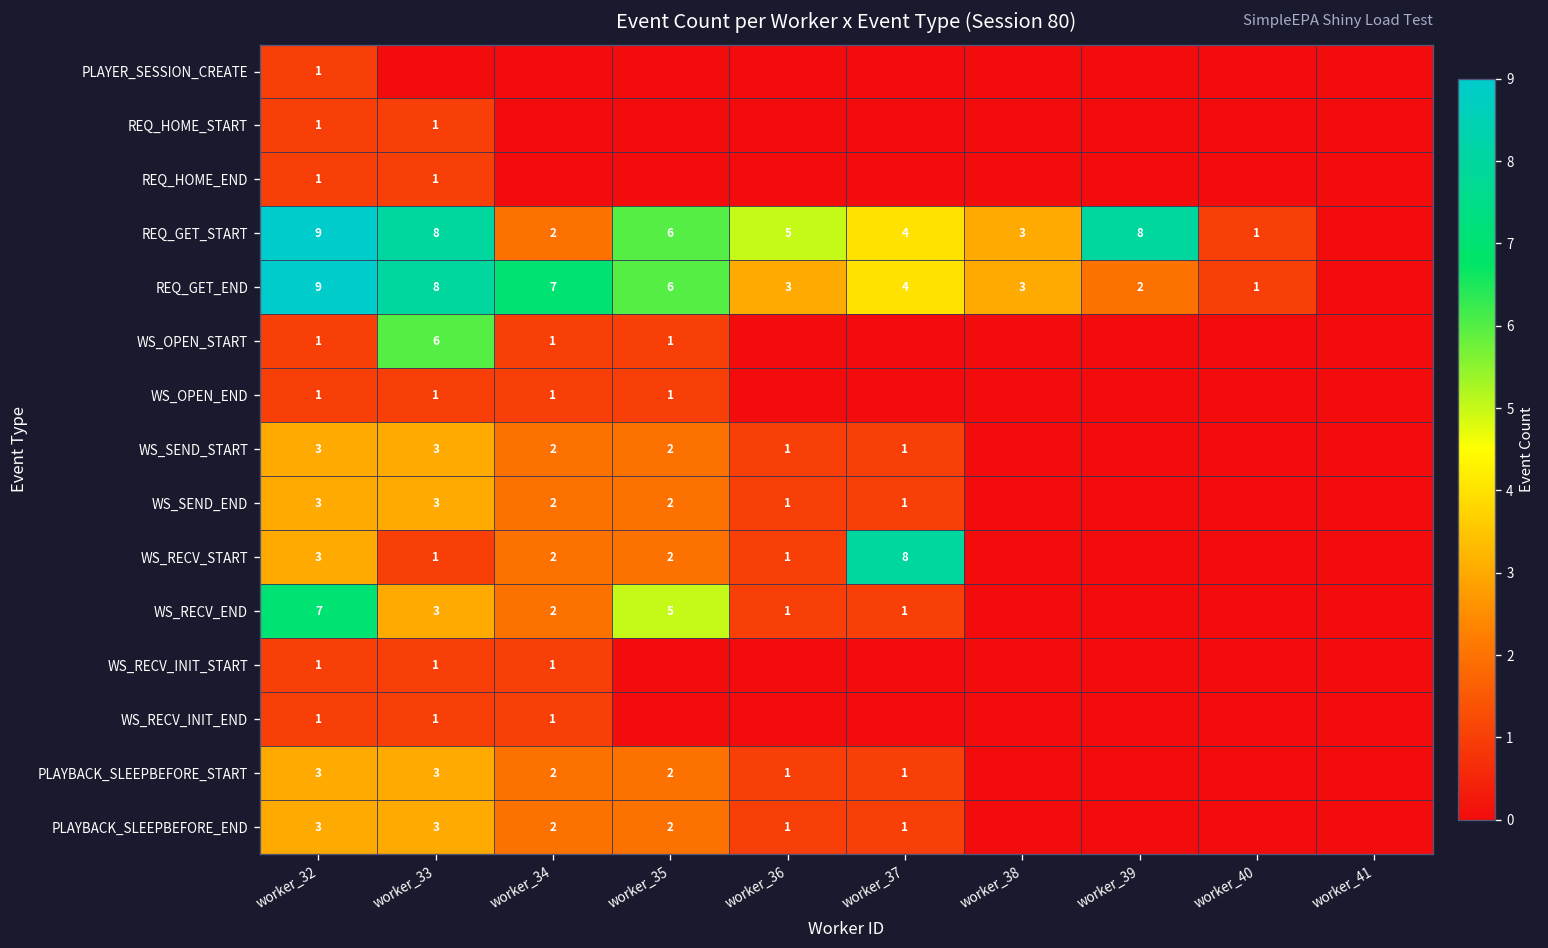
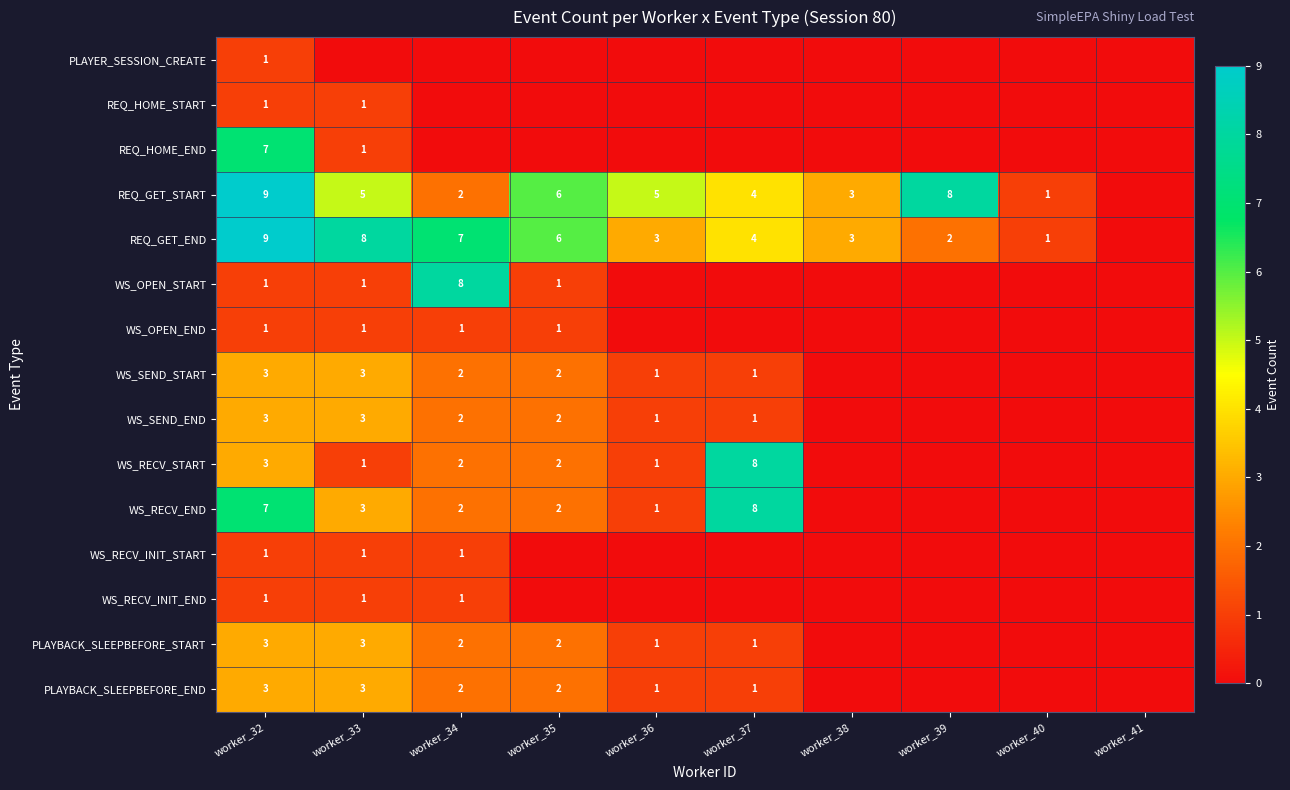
  {
    "PLAYER_SESSION_CREATE": {
      "worker_32": 1
    },
    "REQ_HOME_START": {
      "worker_32": 1,
      "worker_33": 1
    },
    "REQ_HOME_END": {
-     "worker_32": 1,
+     "worker_32": 7,
      "worker_33": 1
    },
    "REQ_GET_START": {
      "worker_32": 9,
-     "worker_33": 8,
+     "worker_33": 5,
      "worker_34": 2,
      "worker_35": 6,
      "worker_36": 5,
      "worker_37": 4,
      "worker_38": 3,
      "worker_39": 8,
      "worker_40": 1
    },
    "REQ_GET_END": {
      "worker_32": 9,
      "worker_33": 8,
      "worker_34": 7,
      "worker_35": 6,
      "worker_36": 3,
      "worker_37": 4,
      "worker_38": 3,
      "worker_39": 2,
      "worker_40": 1
    },
    "WS_OPEN_START": {
      "worker_32": 1,
-     "worker_33": 6,
-     "worker_34": 1,
+     "worker_33": 1,
+     "worker_34": 8,
      "worker_35": 1
    },
    "WS_OPEN_END": {
      "worker_32": 1,
      "worker_33": 1,
      "worker_34": 1,
      "worker_35": 1
    },
    "WS_SEND_START": {
      "worker_32": 3,
      "worker_33": 3,
      "worker_34": 2,
      "worker_35": 2,
      "worker_36": 1,
      "worker_37": 1
    },
    "WS_SEND_END": {
      "worker_32": 3,
      "worker_33": 3,
      "worker_34": 2,
      "worker_35": 2,
      "worker_36": 1,
      "worker_37": 1
    },
    "WS_RECV_START": {
      "worker_32": 3,
      "worker_33": 1,
      "worker_34": 2,
      "worker_35": 2,
      "worker_36": 1,
      "worker_37": 8
    },
    "WS_RECV_END": {
      "worker_32": 7,
      "worker_33": 3,
      "worker_34": 2,
-     "worker_35": 5,
+     "worker_35": 2,
      "worker_36": 1,
-     "worker_37": 1
+     "worker_37": 8
    },
    "WS_RECV_INIT_START": {
      "worker_32": 1,
      "worker_33": 1,
      "worker_34": 1
    },
    "WS_RECV_INIT_END": {
      "worker_32": 1,
      "worker_33": 1,
      "worker_34": 1
    },
    "PLAYBACK_SLEEPBEFORE_START": {
      "worker_32": 3,
      "worker_33": 3,
      "worker_34": 2,
      "worker_35": 2,
      "worker_36": 1,
      "worker_37": 1
    },
    "PLAYBACK_SLEEPBEFORE_END": {
      "worker_32": 3,
      "worker_33": 3,
      "worker_34": 2,
      "worker_35": 2,
      "worker_36": 1,
      "worker_37": 1
    }
  }
